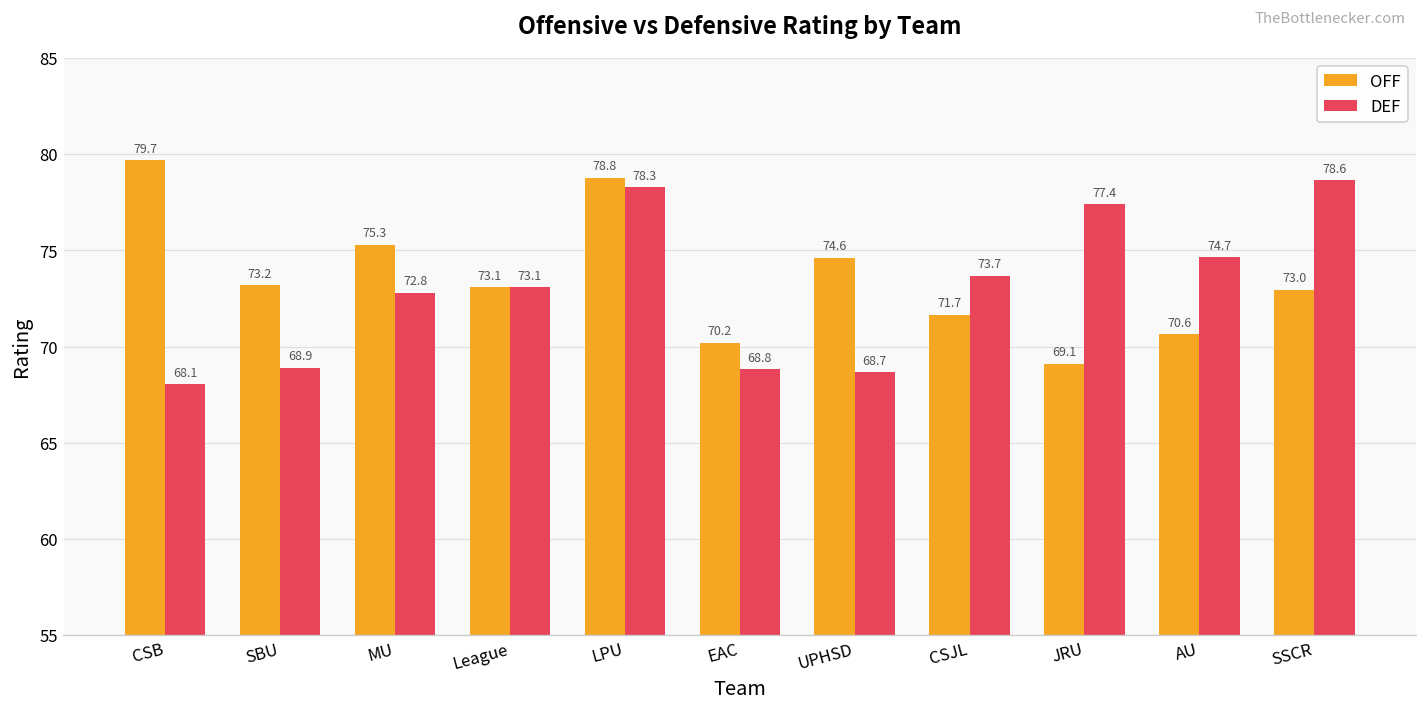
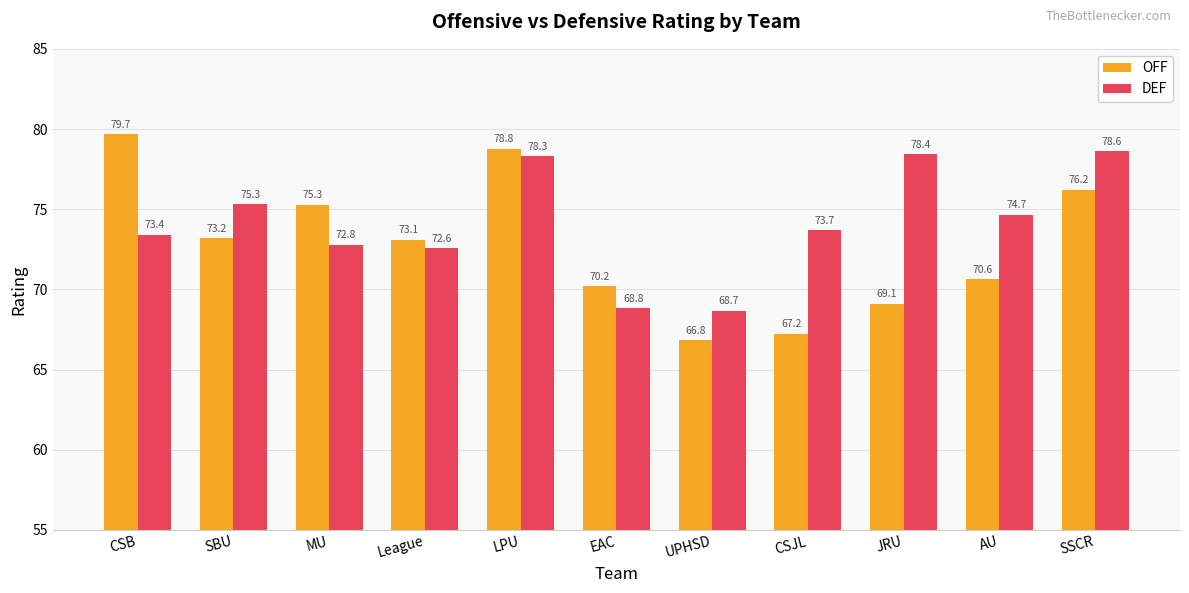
  {
    "OFF": {
      "CSB": 79.7,
      "SBU": 73.2,
      "MU": 75.3,
      "League": 73.1,
      "LPU": 78.8,
      "EAC": 70.2,
-     "UPHSD": 74.6,
-     "CSJL": 71.7,
+     "UPHSD": 66.8,
+     "CSJL": 67.2,
      "JRU": 69.1,
      "AU": 70.6,
-     "SSCR": 73.0
+     "SSCR": 76.2
    },
    "DEF": {
-     "CSB": 68.1,
-     "SBU": 68.9,
+     "CSB": 73.4,
+     "SBU": 75.3,
      "MU": 72.8,
-     "League": 73.1,
+     "League": 72.6,
      "LPU": 78.3,
      "EAC": 68.8,
      "UPHSD": 68.7,
      "CSJL": 73.7,
-     "JRU": 77.4,
+     "JRU": 78.4,
      "AU": 74.7,
      "SSCR": 78.6
    }
  }
